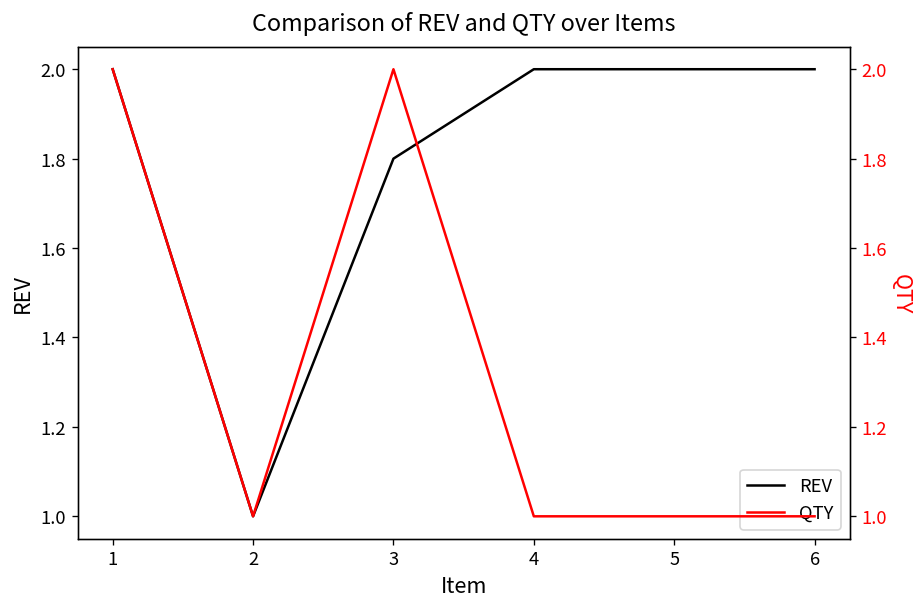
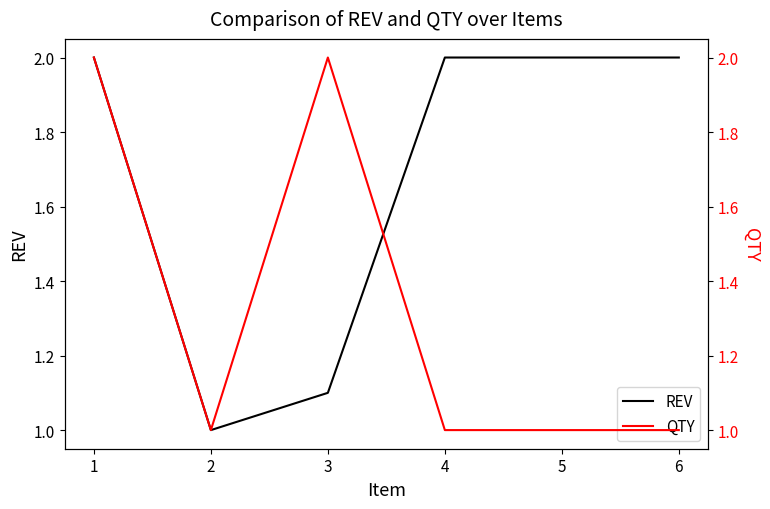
  {
    "REV": {
      "1": 2.0,
      "2": 1.0,
-     "3": 1.8,
+     "3": 1.1,
      "4": 2.0,
      "5": 2.0,
      "6": 2.0
    },
    "QTY": {
      "1": 2.00,
      "2": 1.00,
      "3": 2.00,
      "4": 1.00,
      "5": 1.00
    }
  }
